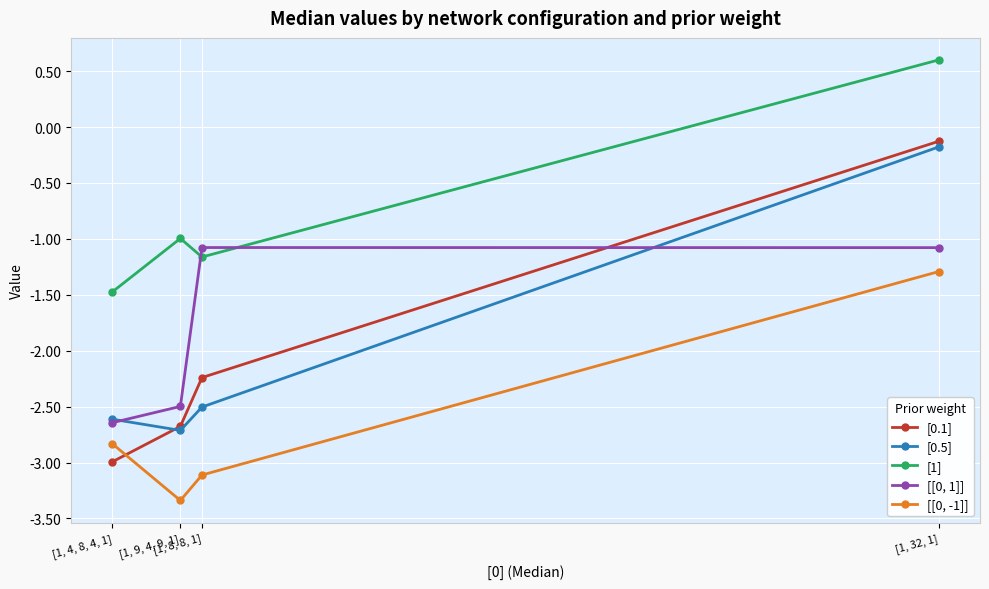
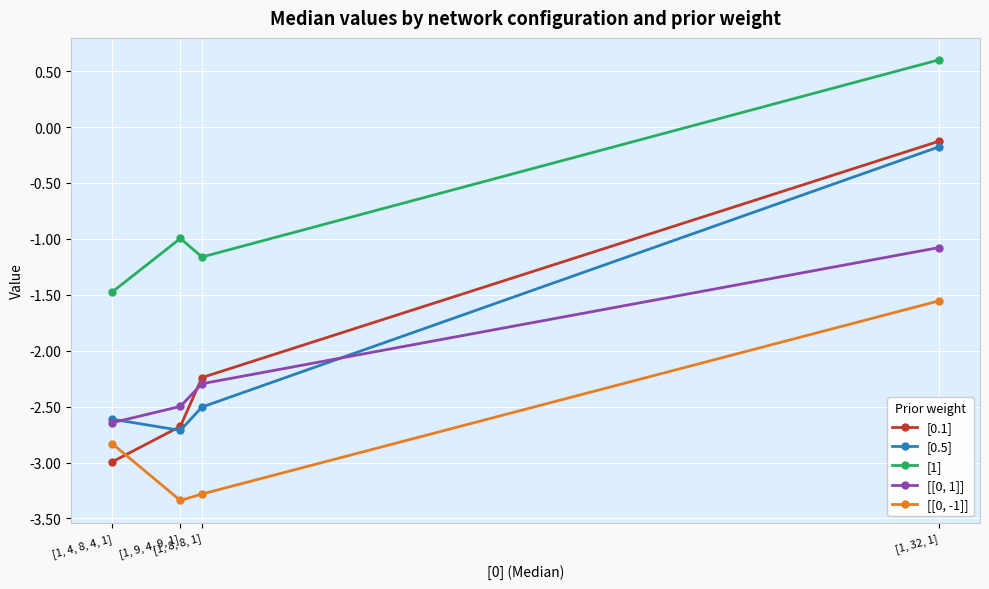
  {
    "[0.1]": {
      "[1, 4, 8, 4, 1]": -2.99,
      "[1, 9, 4, 9, 1]": -2.68,
      "[1, 8, 8, 1]": -2.24,
      "[1, 32, 1]": -0.13
    },
    "[0.5]": {
      "[1, 4, 8, 4, 1]": -2.61,
      "[1, 9, 4, 9, 1]": -2.71,
      "[1, 8, 8, 1]": -2.50,
      "[1, 32, 1]": -0.18
    },
    "[1]": {
      "[1, 4, 8, 4, 1]": -1.47,
      "[1, 9, 4, 9, 1]": -1.00,
      "[1, 8, 8, 1]": -1.16,
      "[1, 32, 1]": 0.60
    },
    "[[0, 1]]": {
      "[1, 4, 8, 4, 1]": -2.64,
      "[1, 9, 4, 9, 1]": -2.50,
-     "[1, 8, 8, 1]": -1.08,
+     "[1, 8, 8, 1]": -2.30,
      "[1, 32, 1]": -1.08
    },
    "[[0, -1]]": {
      "[1, 4, 8, 4, 1]": -2.83,
      "[1, 9, 4, 9, 1]": -3.34,
-     "[1, 8, 8, 1]": -3.11,
-     "[1, 32, 1]": -1.29
+     "[1, 8, 8, 1]": -3.28,
+     "[1, 32, 1]": -1.55
    }
  }
